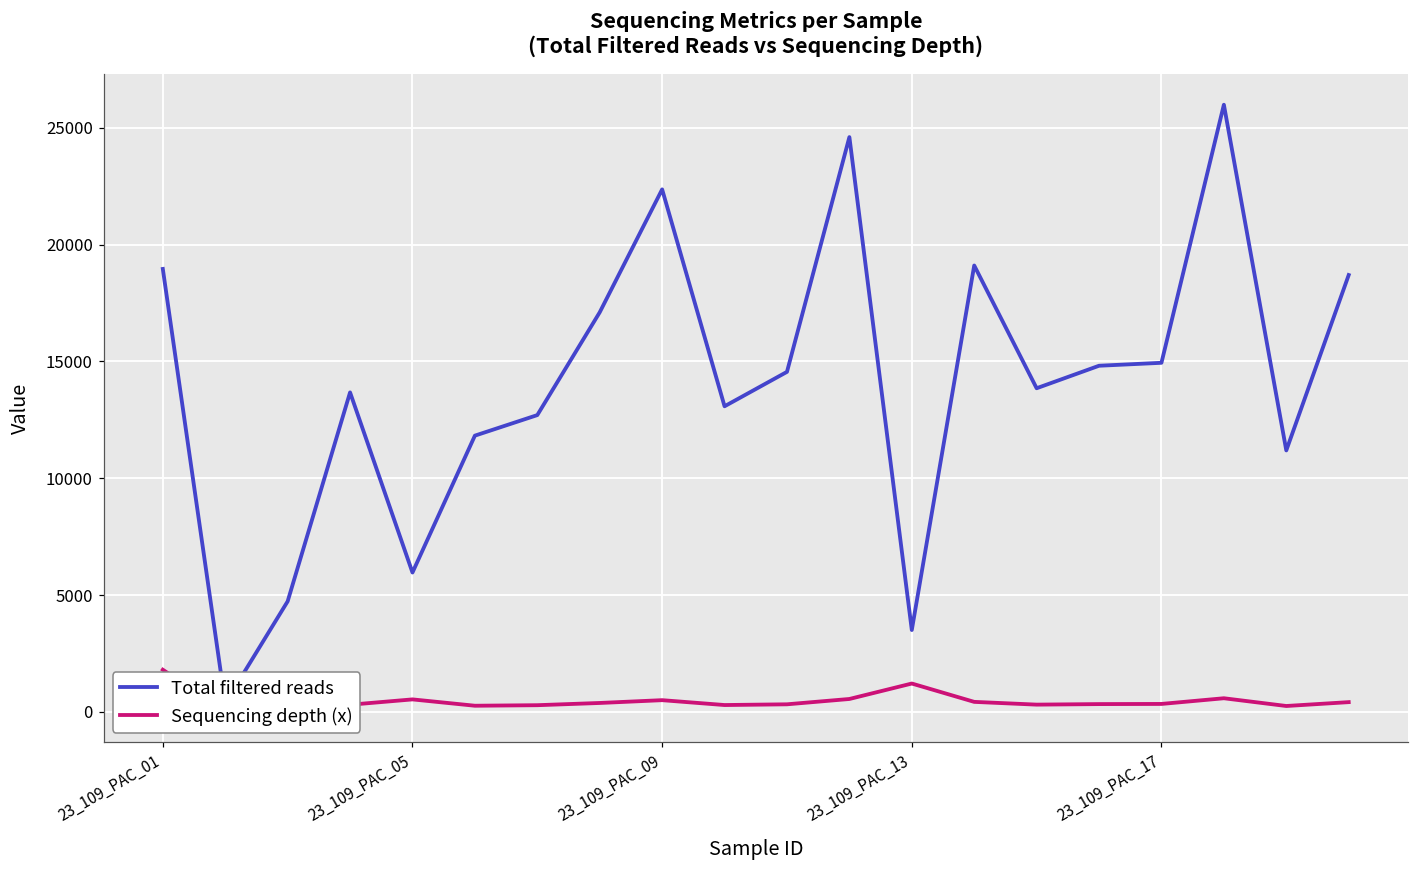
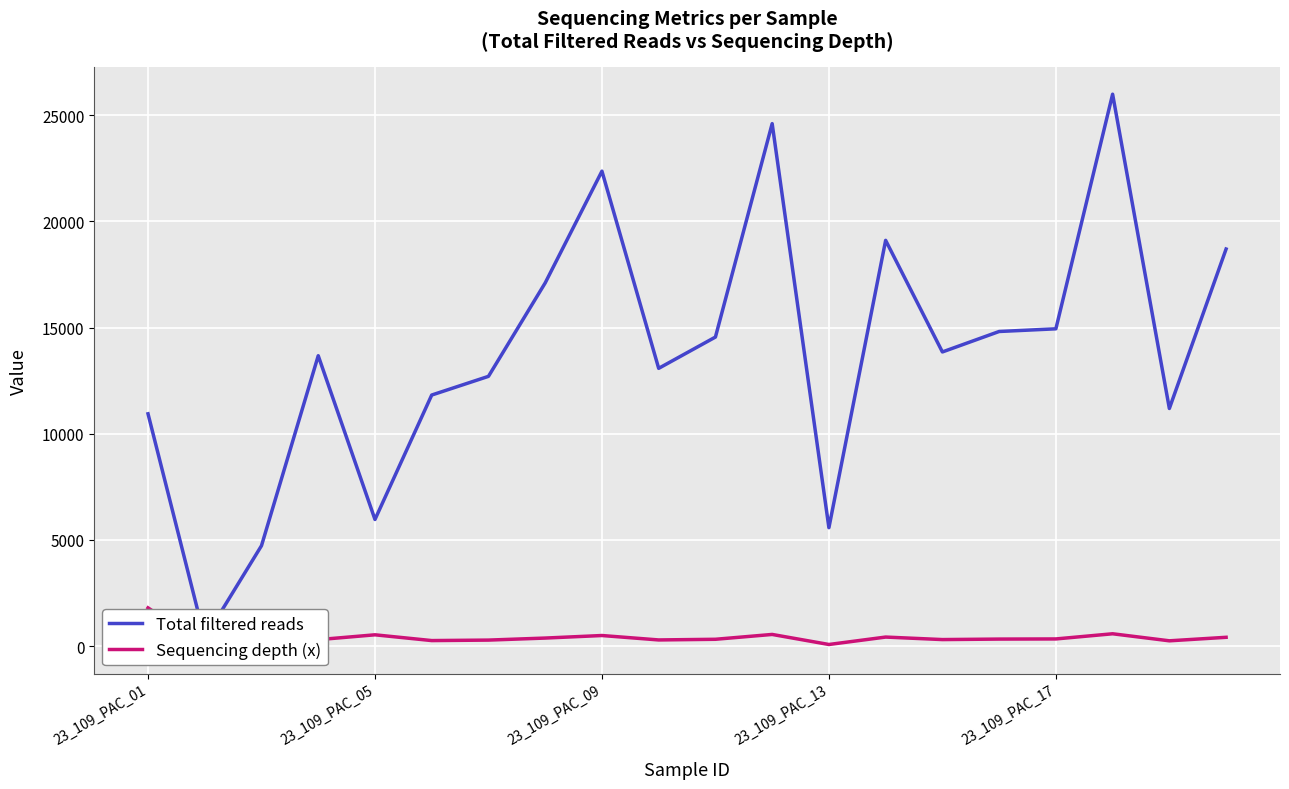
  {
    "Total filtered reads": {
-     "23_109_PAC_01": 19000,
+     "23_109_PAC_01": 10900,
      "23_109_PAC_05": 6000,
      "23_109_PAC_09": 22400,
-     "23_109_PAC_13": 3500,
+     "23_109_PAC_13": 5600,
      "23_109_PAC_17": 14900
    },
    "Sequencing depth (x)": {
      "23_109_PAC_01": 1800,
      "23_109_PAC_05": 500,
      "23_109_PAC_09": 500,
-     "23_109_PAC_13": 1200,
+     "23_109_PAC_13": 100,
      "23_109_PAC_17": 300
    }
  }
